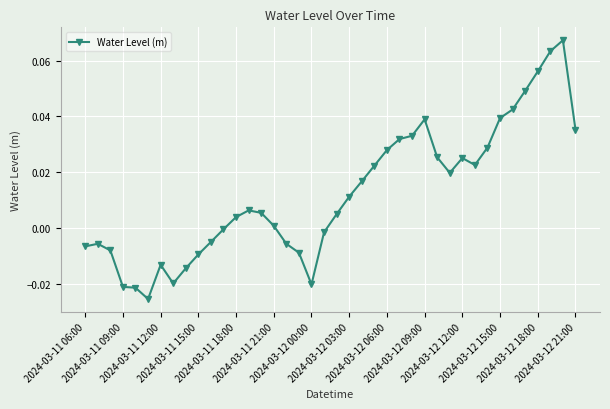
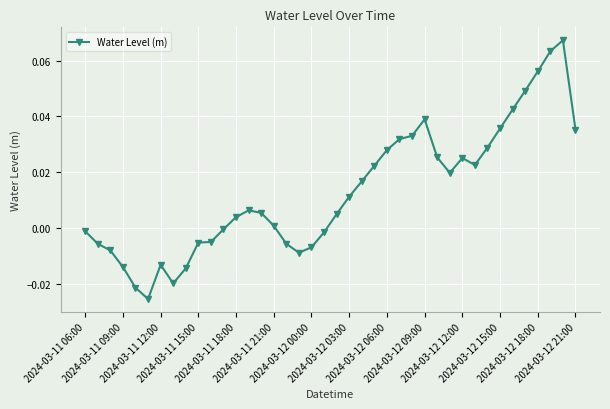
  {
-   "2024-03-11 06:00": -0.007,
-   "2024-03-11 09:00": -0.021,
+   "2024-03-11 06:00": -0.001,
+   "2024-03-11 09:00": -0.014,
    "2024-03-11 12:00": -0.013,
-   "2024-03-11 15:00": -0.010,
+   "2024-03-11 15:00": -0.005,
    "2024-03-11 18:00": 0.004,
    "2024-03-11 21:00": 0.001,
-   "2024-03-12 00:00": -0.020,
+   "2024-03-12 00:00": -0.007,
    "2024-03-12 03:00": 0.011,
    "2024-03-12 06:00": 0.028,
    "2024-03-12 09:00": 0.039,
    "2024-03-12 12:00": 0.025,
-   "2024-03-12 15:00": 0.039,
+   "2024-03-12 15:00": 0.036,
    "2024-03-12 18:00": 0.056,
    "2024-03-12 21:00": 0.035
  }
